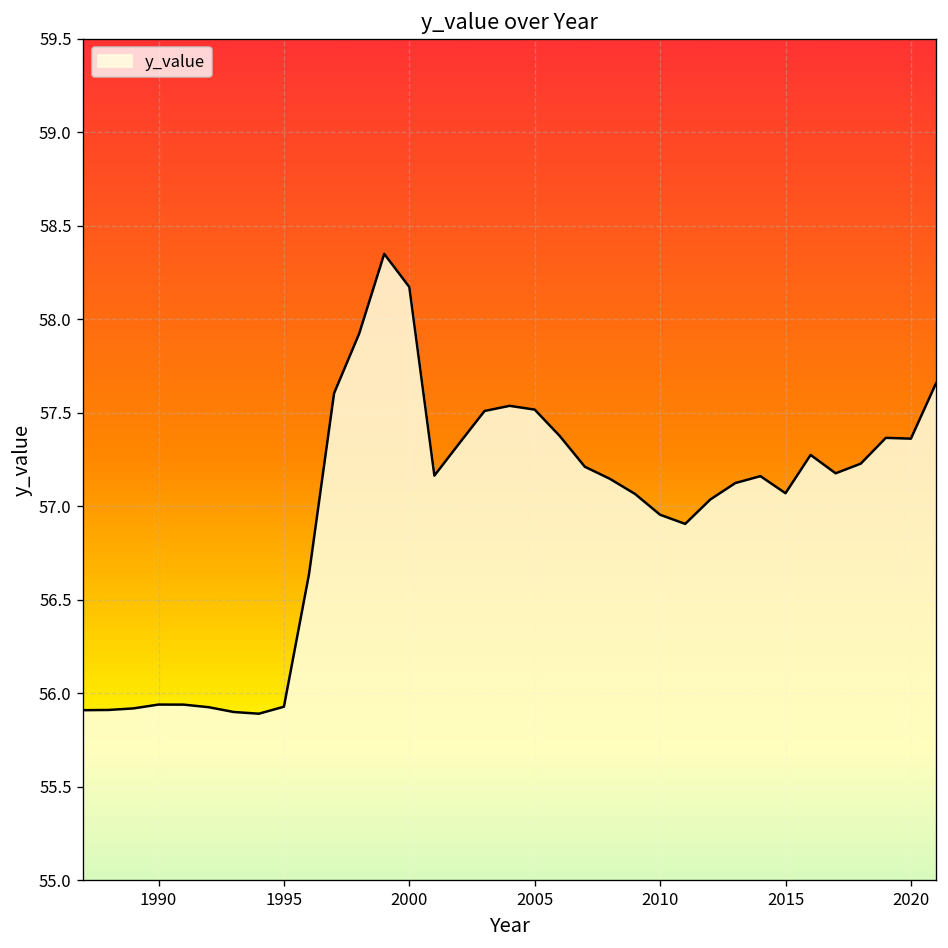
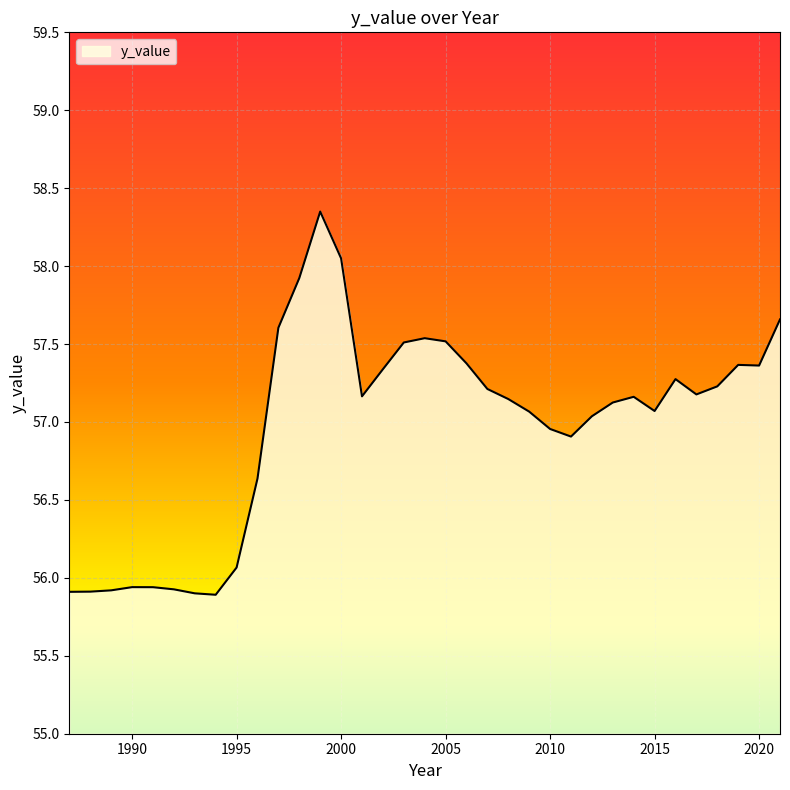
  {
    "1990": 55.94,
-   "1995": 55.93,
-   "2000": 58.17,
+   "1995": 56.07,
+   "2000": 58.05,
    "2005": 57.52,
    "2010": 56.96,
    "2015": 57.07,
    "2020": 57.36
  }
